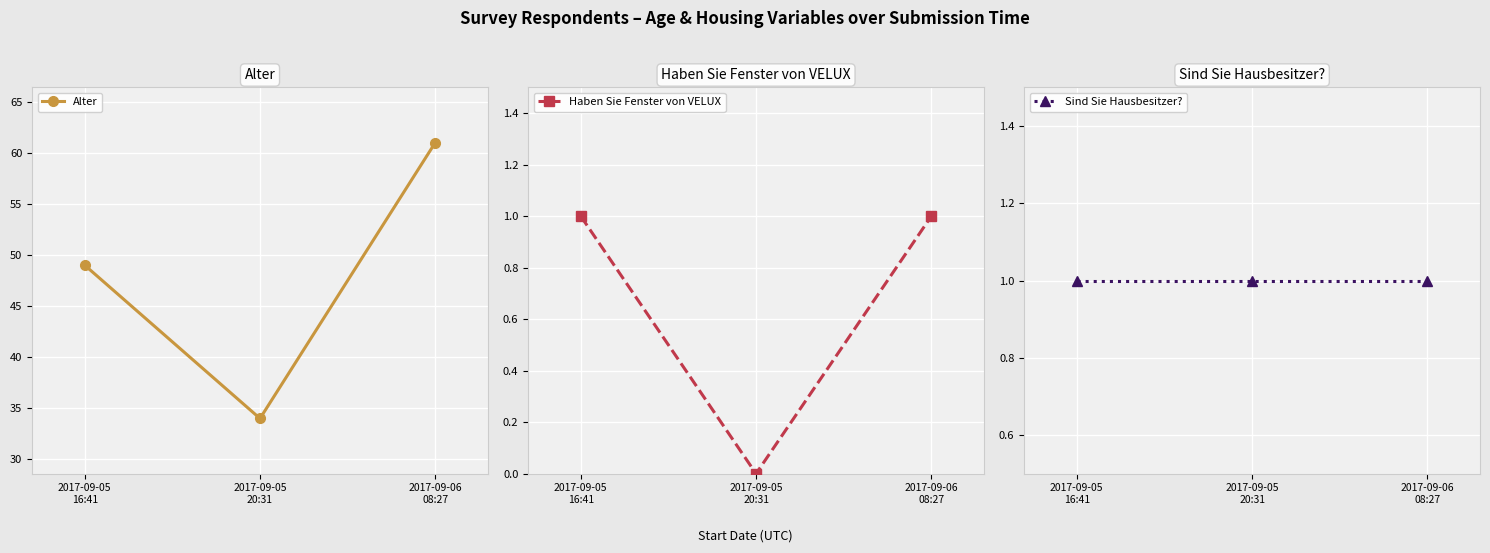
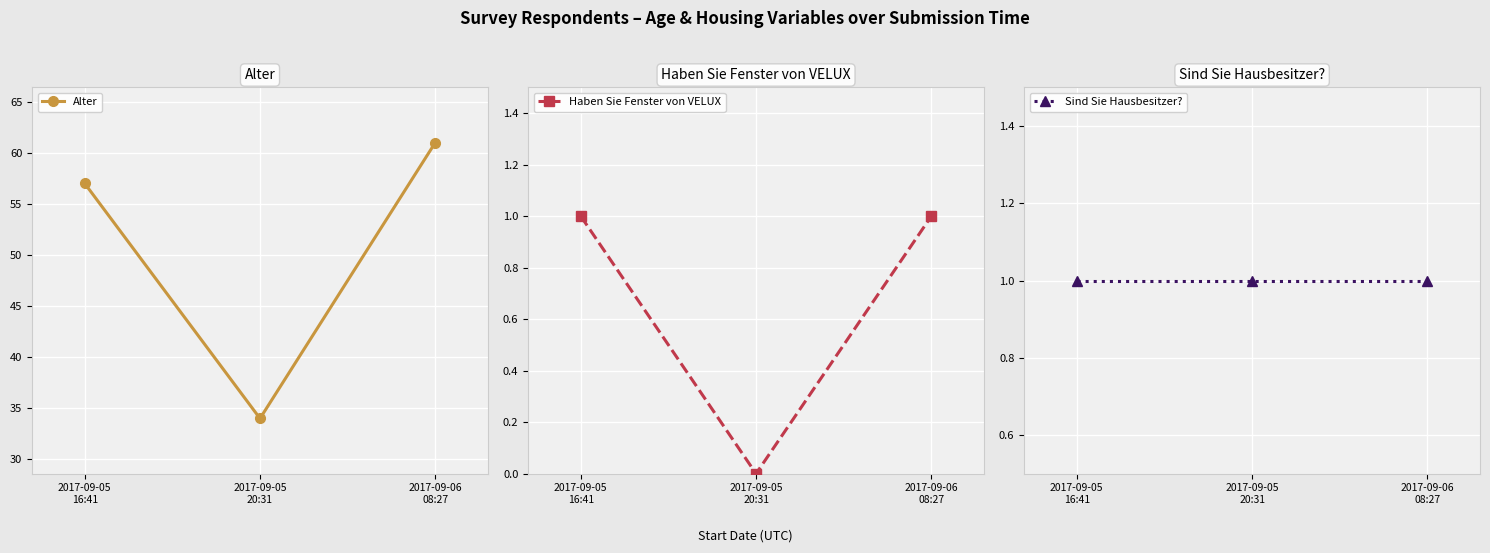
  {
    "Alter": {
-     "2017-09-05 16:41": 49,
+     "2017-09-05 16:41": 57,
      "2017-09-05 20:31": 34,
      "2017-09-06 08:27": 61
    },
    "Haben Sie Fenster von VELUX": {
      "2017-09-05 16:41": 1.00,
      "2017-09-05 20:31": 0.00,
      "2017-09-06 08:27": 1.00
    },
    "Sind Sie Hausbesitzer?": {
      "2017-09-05 16:41": 1.00,
      "2017-09-05 20:31": 1.00,
      "2017-09-06 08:27": 1.00
    }
  }
